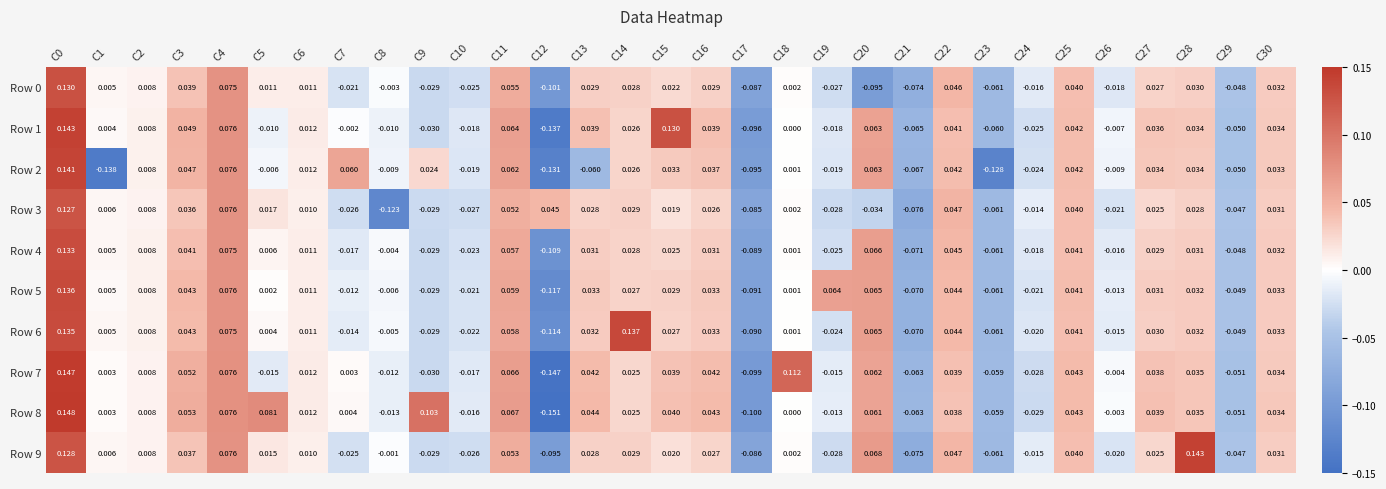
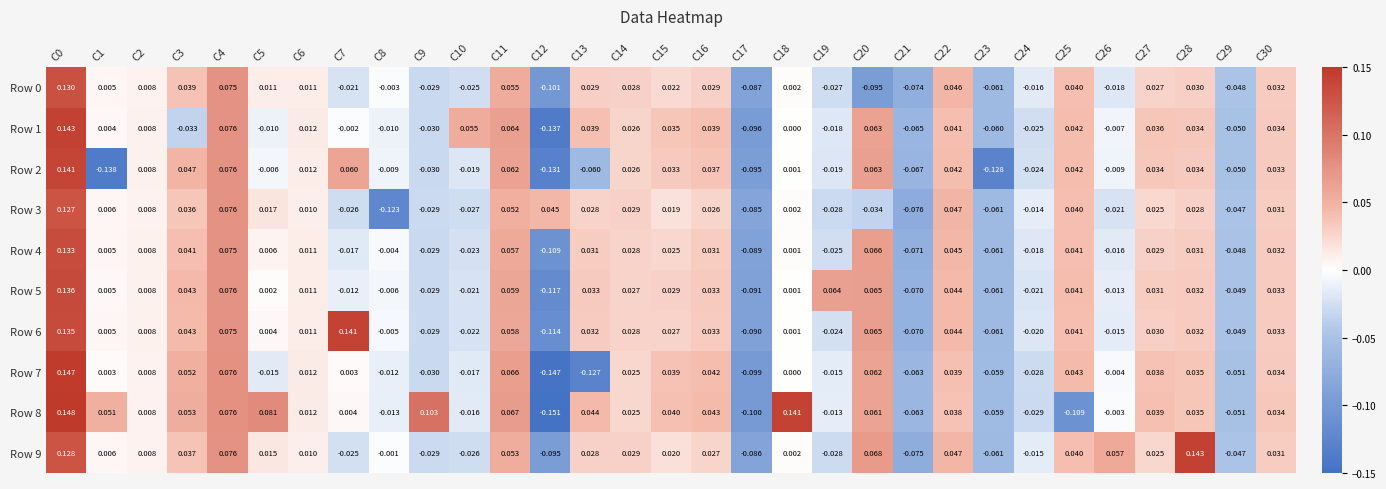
  {
    "Row 1": {
      "C0": 0.143,
      "C1": 0.004,
      "C2": 0.008,
-     "C3": 0.049,
+     "C3": -0.033,
      "C4": 0.076,
      "C5": -0.010,
      "C6": 0.012,
      "C7": -0.002,
      "C8": -0.010,
      "C9": -0.030,
-     "C10": -0.018,
+     "C10": 0.055,
      "C11": 0.064,
      "C12": -0.137,
      "C13": 0.039,
      "C14": 0.026,
-     "C15": 0.130,
+     "C15": 0.035,
      "C16": 0.039,
      "C17": -0.096,
      "C18": 0.000,
      "C19": -0.018,
      "C20": 0.063,
      "C21": -0.065,
      "C22": 0.041,
      "C23": -0.060,
      "C24": -0.025,
      "C25": 0.042,
      "C26": -0.007,
      "C27": 0.036,
      "C28": 0.034,
      "C29": -0.050,
      "C30": 0.034
    },
    "Row 2": {
      "C0": 0.141,
      "C1": -0.138,
      "C2": 0.008,
      "C3": 0.047,
      "C4": 0.076,
      "C5": -0.006,
      "C6": 0.012,
      "C7": 0.060,
      "C8": -0.009,
-     "C9": 0.024,
+     "C9": -0.030,
      "C10": -0.019,
      "C11": 0.062,
      "C12": -0.131,
      "C13": -0.060,
      "C14": 0.026,
      "C15": 0.033,
      "C16": 0.037,
      "C17": -0.095,
      "C18": 0.001,
      "C19": -0.019,
      "C20": 0.063,
      "C21": -0.067,
      "C22": 0.042,
      "C23": -0.128,
      "C24": -0.024,
      "C25": 0.042,
      "C26": -0.009,
      "C27": 0.034,
      "C28": 0.034,
      "C29": -0.050,
      "C30": 0.033
    },
    "Row 6": {
      "C0": 0.135,
      "C1": 0.005,
      "C2": 0.008,
      "C3": 0.043,
      "C4": 0.075,
      "C5": 0.004,
      "C6": 0.011,
-     "C7": -0.014,
+     "C7": 0.141,
      "C8": -0.005,
      "C9": -0.029,
      "C10": -0.022,
      "C11": 0.058,
      "C12": -0.114,
      "C13": 0.032,
-     "C14": 0.137,
+     "C14": 0.028,
      "C15": 0.027,
      "C16": 0.033,
      "C17": -0.090,
      "C18": 0.001,
      "C19": -0.024,
      "C20": 0.065,
      "C21": -0.070,
      "C22": 0.044,
      "C23": -0.061,
      "C24": -0.020,
      "C25": 0.041,
      "C26": -0.015,
      "C27": 0.030,
      "C28": 0.032,
      "C29": -0.049,
      "C30": 0.033
    },
    "Row 7": {
      "C0": 0.147,
      "C1": 0.003,
      "C2": 0.008,
      "C3": 0.052,
      "C4": 0.076,
      "C5": -0.015,
      "C6": 0.012,
      "C7": 0.003,
      "C8": -0.012,
      "C9": -0.030,
      "C10": -0.017,
      "C11": 0.066,
      "C12": -0.147,
-     "C13": 0.042,
+     "C13": -0.127,
      "C14": 0.025,
      "C15": 0.039,
      "C16": 0.042,
      "C17": -0.099,
-     "C18": 0.112,
+     "C18": 0.000,
      "C19": -0.015,
      "C20": 0.062,
      "C21": -0.063,
      "C22": 0.039,
      "C23": -0.059,
      "C24": -0.028,
      "C25": 0.043,
      "C26": -0.004,
      "C27": 0.038,
      "C28": 0.035,
      "C29": -0.051,
      "C30": 0.034
    },
    "Row 8": {
      "C0": 0.148,
-     "C1": 0.003,
+     "C1": 0.051,
      "C2": 0.008,
      "C3": 0.053,
      "C4": 0.076,
      "C5": 0.081,
      "C6": 0.012,
      "C7": 0.004,
      "C8": -0.013,
      "C9": 0.103,
      "C10": -0.016,
      "C11": 0.067,
      "C12": -0.151,
      "C13": 0.044,
      "C14": 0.025,
      "C15": 0.040,
      "C16": 0.043,
      "C17": -0.100,
-     "C18": 0.000,
+     "C18": 0.141,
      "C19": -0.013,
      "C20": 0.061,
      "C21": -0.063,
      "C22": 0.038,
      "C23": -0.059,
      "C24": -0.029,
-     "C25": 0.043,
+     "C25": -0.109,
      "C26": -0.003,
      "C27": 0.039,
      "C28": 0.035,
      "C29": -0.051,
      "C30": 0.034
    },
    "Row 9": {
      "C0": 0.128,
      "C1": 0.006,
      "C2": 0.008,
      "C3": 0.037,
      "C4": 0.076,
      "C5": 0.015,
      "C6": 0.010,
      "C7": -0.025,
      "C8": -0.001,
      "C9": -0.029,
      "C10": -0.026,
      "C11": 0.053,
      "C12": -0.095,
      "C13": 0.028,
      "C14": 0.029,
      "C15": 0.020,
      "C16": 0.027,
      "C17": -0.086,
      "C18": 0.002,
      "C19": -0.028,
      "C20": 0.068,
      "C21": -0.075,
      "C22": 0.047,
      "C23": -0.061,
      "C24": -0.015,
      "C25": 0.040,
-     "C26": -0.020,
+     "C26": 0.057,
      "C27": 0.025,
      "C28": 0.143,
      "C29": -0.047,
      "C30": 0.031
    }
  }
